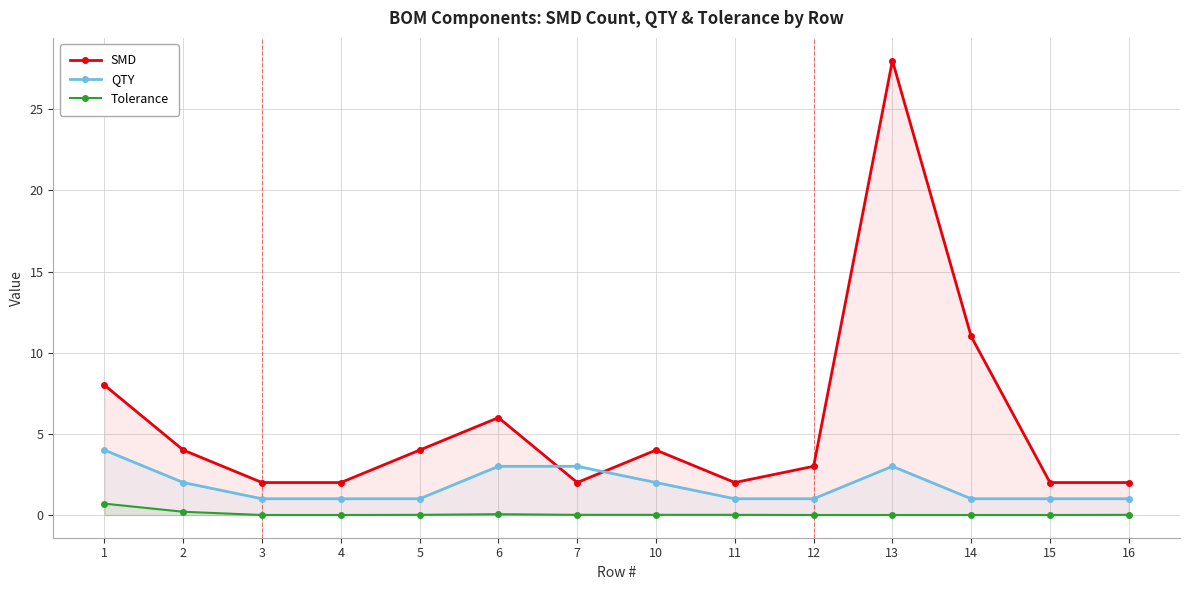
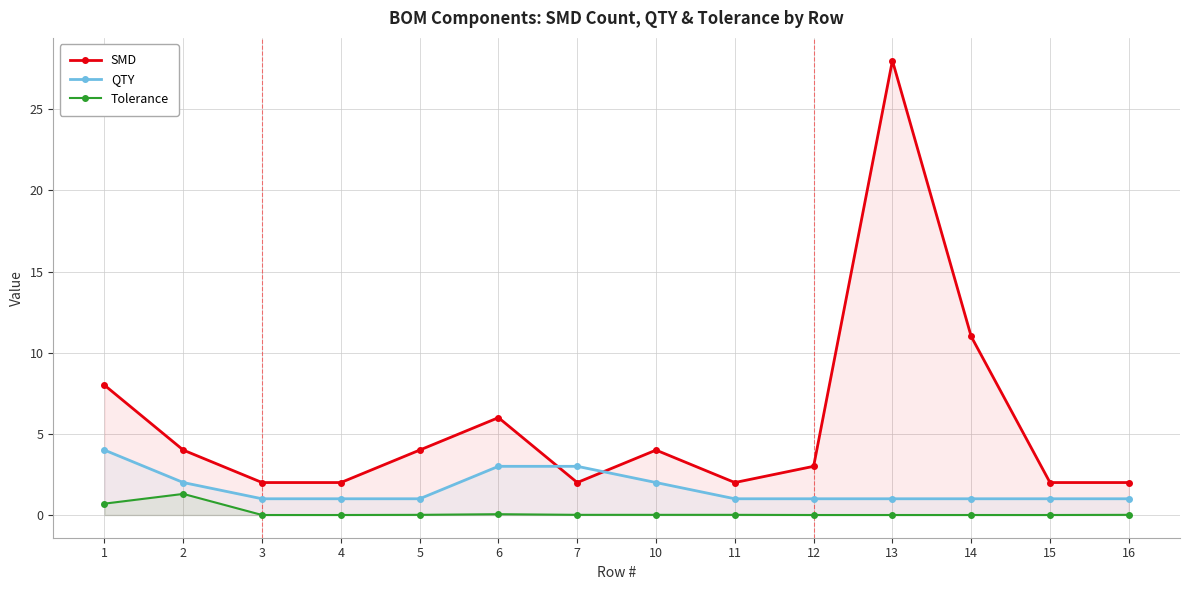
  {
    "SMD": {
      "1": 8.0,
      "2": 4.0,
      "3": 2.0,
      "4": 2.0,
      "5": 4.0,
      "6": 6.0,
      "7": 2.0,
      "10": 4.0,
      "11": 2.0,
      "12": 3.0,
      "13": 28.0,
      "14": 11.0,
      "15": 2.0,
      "16": 2.0
    },
    "QTY": {
      "1": 4,
      "2": 2,
      "3": 1,
      "4": 1,
      "5": 1,
      "6": 3,
      "7": 3,
      "10": 2,
      "11": 1,
      "12": 1,
-     "13": 3,
+     "13": 1,
      "14": 1,
      "15": 1,
      "16": 1
    },
    "Tolerance": {
      "1": 0.7,
-     "2": 0.2,
+     "2": 1.3,
      "3": 0.0,
      "4": 0.0,
      "5": 0.0,
      "6": 0.1,
      "7": 0.0,
      "10": 0.0,
      "11": 0.0,
      "12": 0.0,
      "13": 0.0,
      "14": 0.0,
      "15": 0.0,
      "16": 0.0
    }
  }
